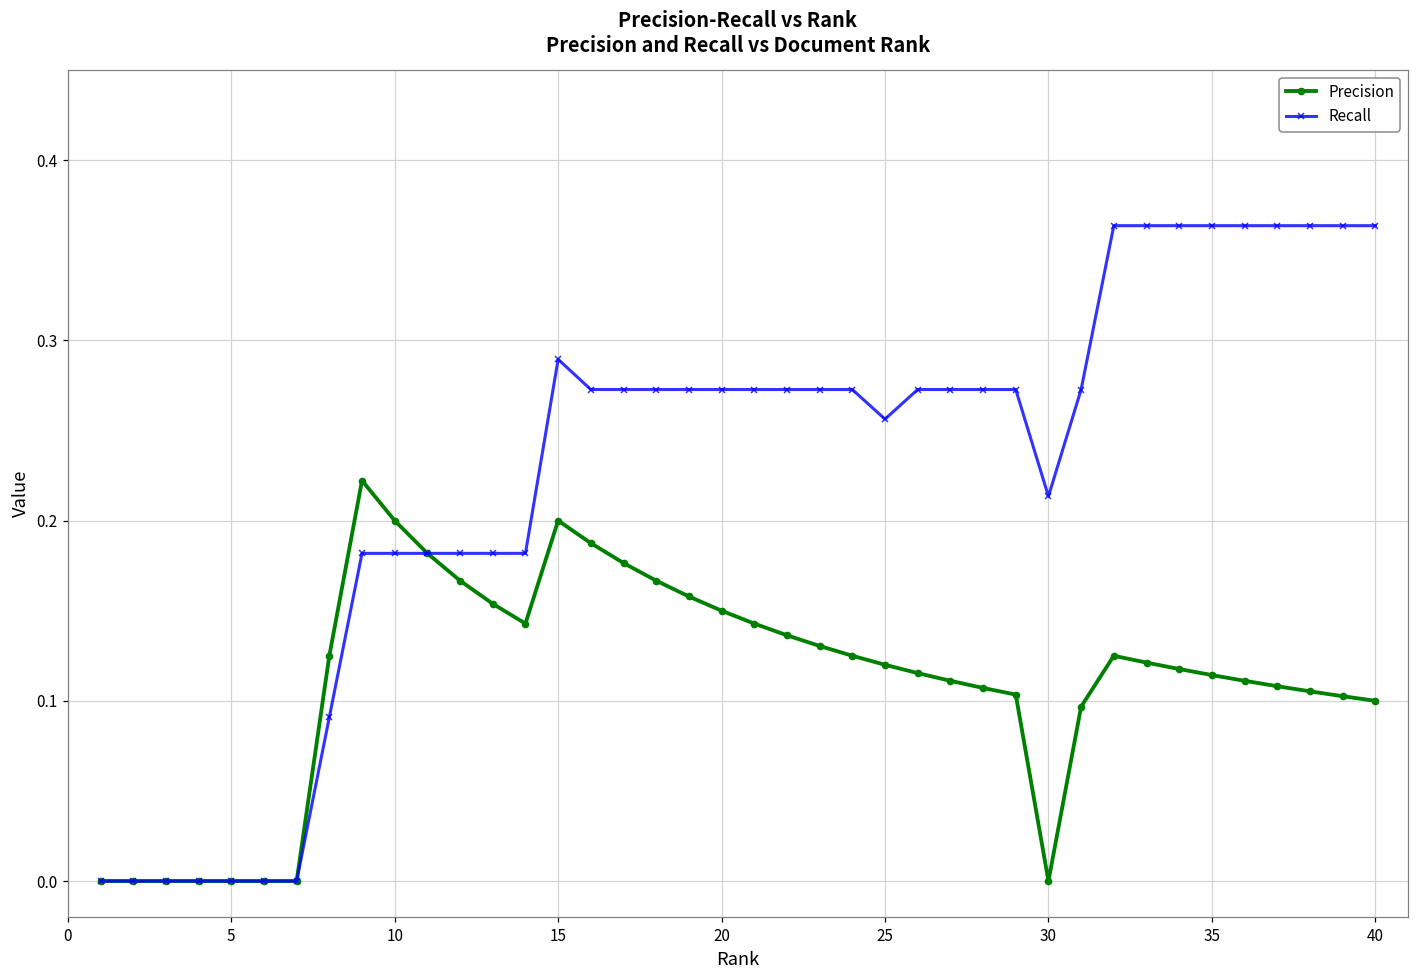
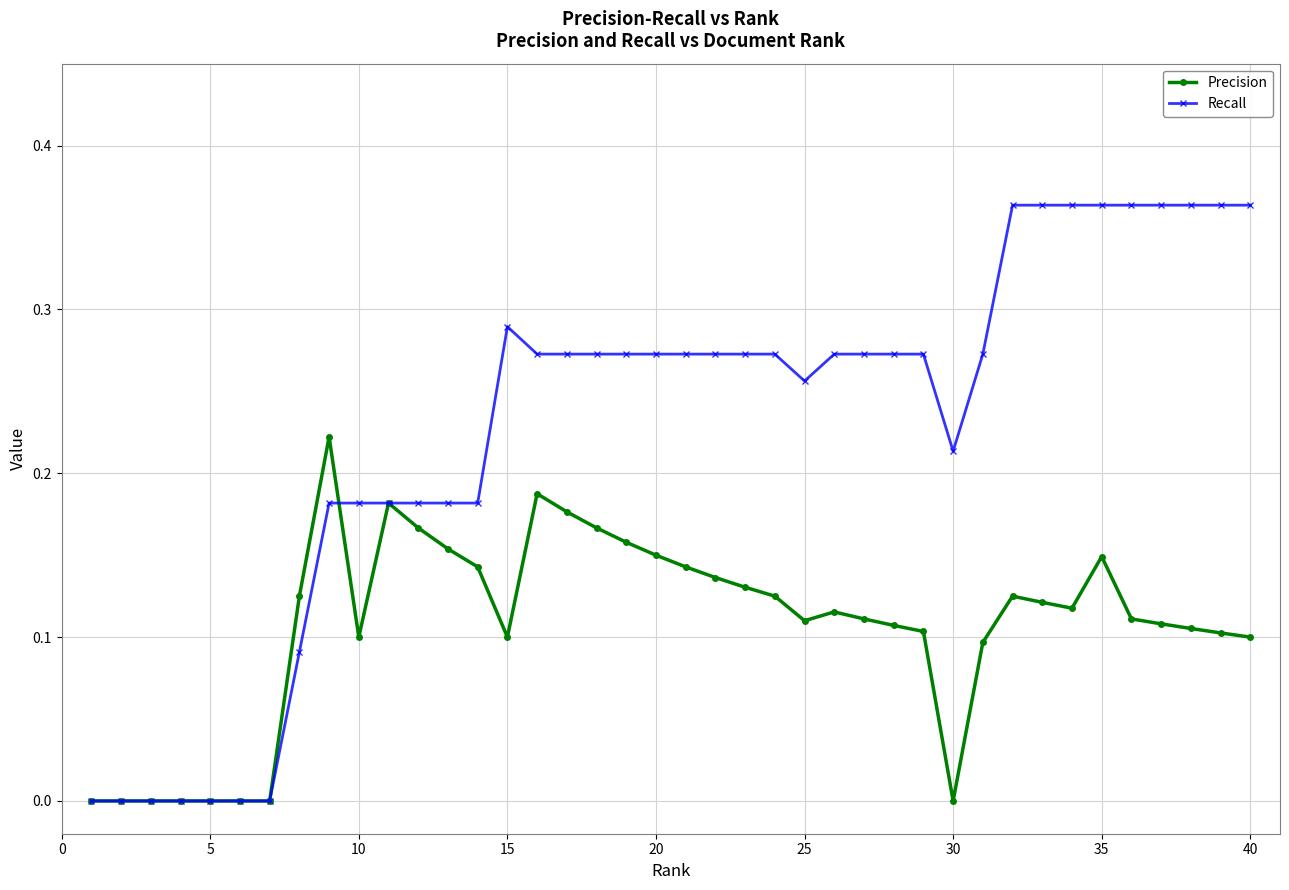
  {
    "Precision": {
-     "10": 0.2,
-     "15": 0.2,
+     "10": 0.1,
+     "15": 0.1,
      "20": 0.150,
-     "25": 0.12,
+     "25": 0.11,
      "30": 0.000,
-     "35": 0.114,
+     "35": 0.149,
      "40": 0.100
    },
    "Recall": {
      "10": 0.182,
      "15": 0.289,
      "20": 0.273,
      "25": 0.256,
      "30": 0.213,
      "35": 0.364,
      "40": 0.364
    }
  }
